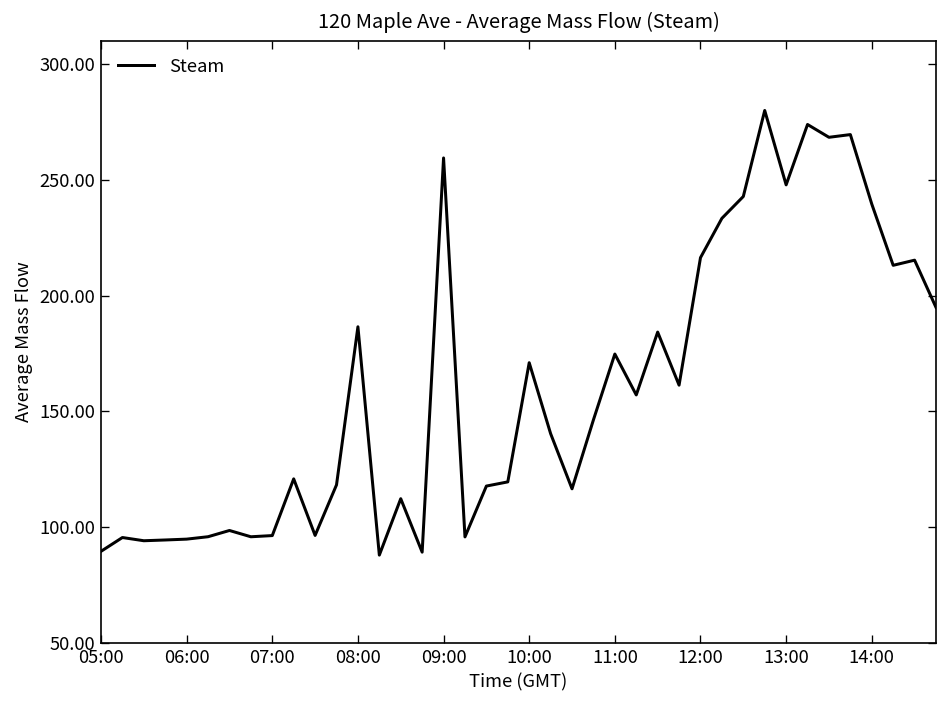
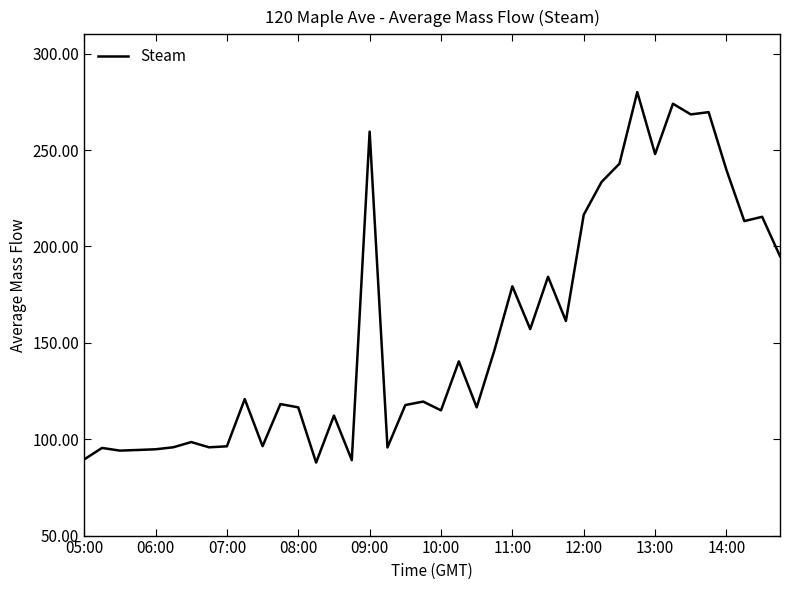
  {
    "05:00": 89,
    "06:00": 95,
    "07:00": 96,
-   "08:00": 187,
+   "08:00": 117,
    "09:00": 260,
-   "10:00": 171,
-   "11:00": 175,
+   "10:00": 115,
+   "11:00": 179,
    "12:00": 216,
    "13:00": 248,
    "14:00": 240
  }
